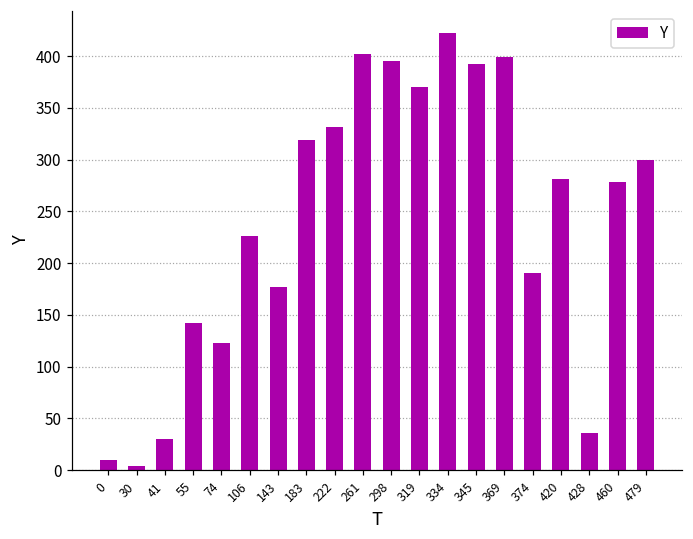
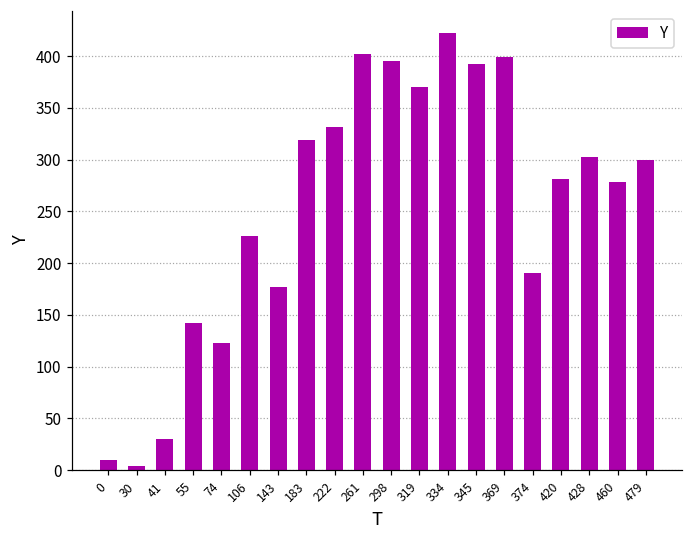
  {
    "0": 10,
    "30": 0,
    "41": 30,
    "55": 140,
    "74": 120,
    "106": 230,
    "143": 180,
    "183": 320,
    "222": 330,
    "261": 400,
    "298": 400,
    "319": 370,
    "334": 420,
    "345": 390,
    "369": 400,
    "374": 190,
    "420": 280,
-   "428": 40,
+   "428": 300,
    "460": 280,
    "479": 300
  }
